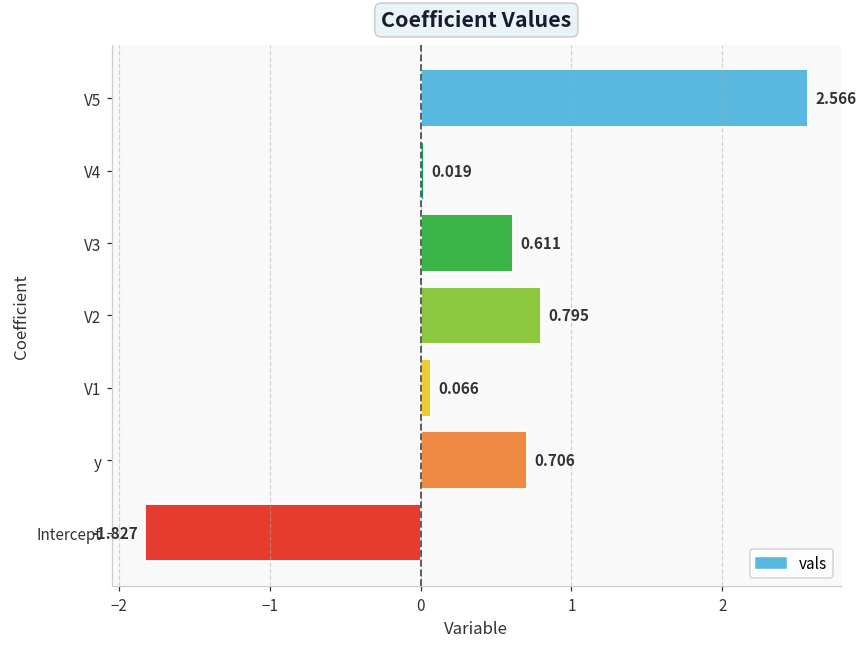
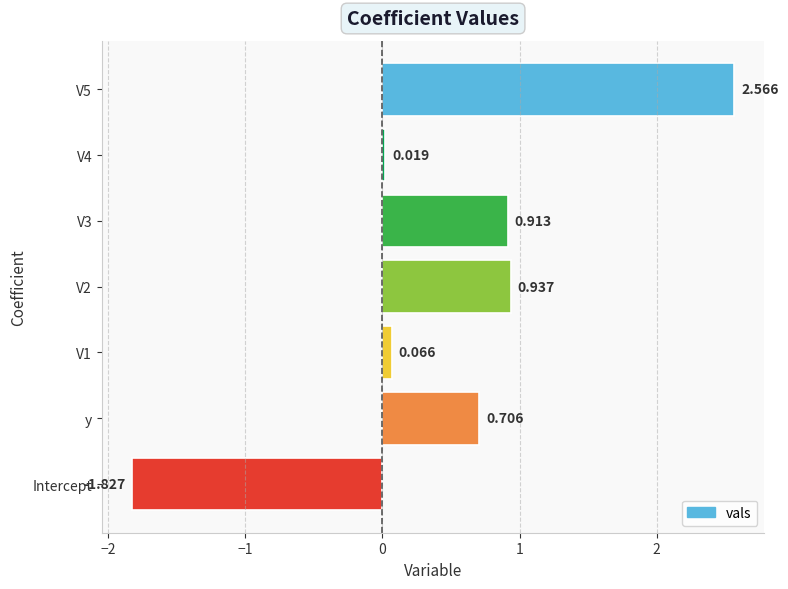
  {
    "V5": 2.566,
    "V4": 0.019,
-   "V3": 0.611,
-   "V2": 0.795,
+   "V3": 0.913,
+   "V2": 0.937,
    "V1": 0.066,
    "y": 0.706,
    "Intercept": -1.827
  }
